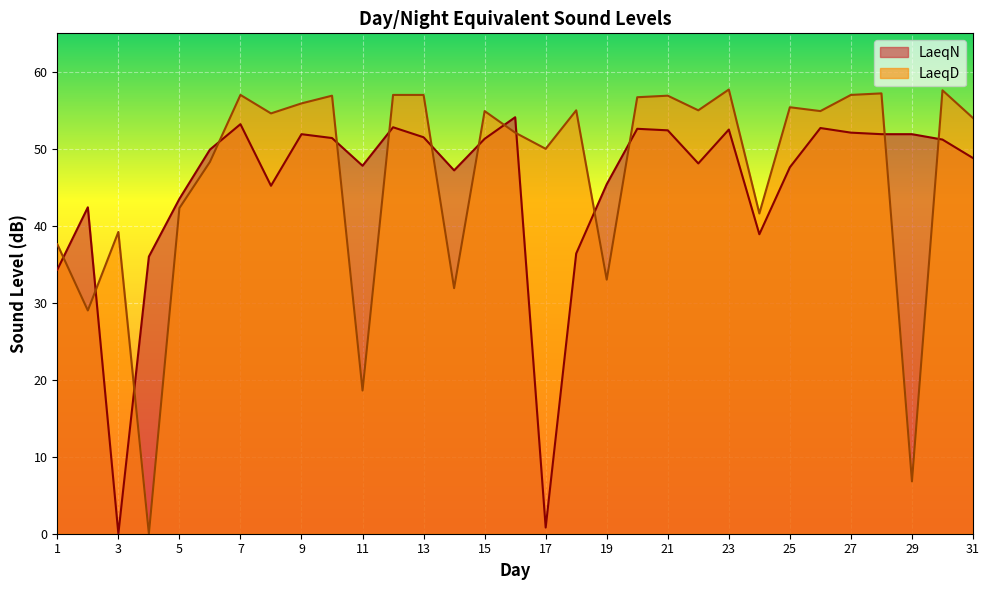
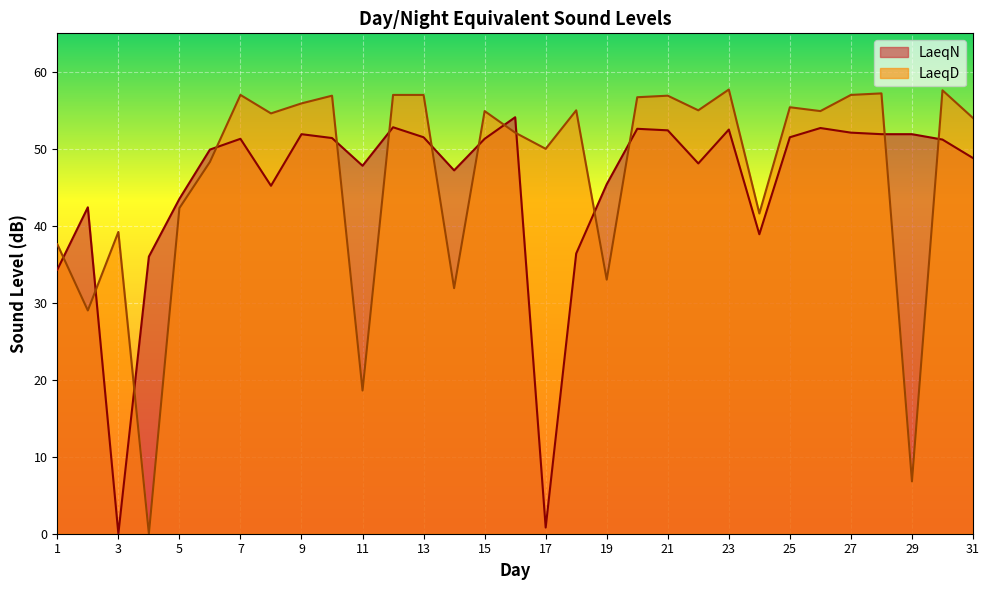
  {
    "LaeqN": {
      "1": 34,
      "3": 0,
      "5": 44,
-     "7": 53,
+     "7": 51,
      "9": 52,
      "11": 48,
      "13": 52,
      "15": 51,
      "17": 1,
      "19": 45,
      "21": 52,
      "23": 53,
-     "25": 48,
+     "25": 52,
      "27": 52,
      "29": 52,
      "31": 49
    },
    "LaeqD": {
      "1": 38,
      "3": 39,
      "5": 42,
      "7": 57,
      "9": 56,
      "11": 19,
      "13": 57,
      "15": 55,
      "17": 50,
      "19": 33,
      "21": 57,
      "23": 58,
      "25": 55,
      "27": 57,
      "29": 7,
      "31": 54
    }
  }
